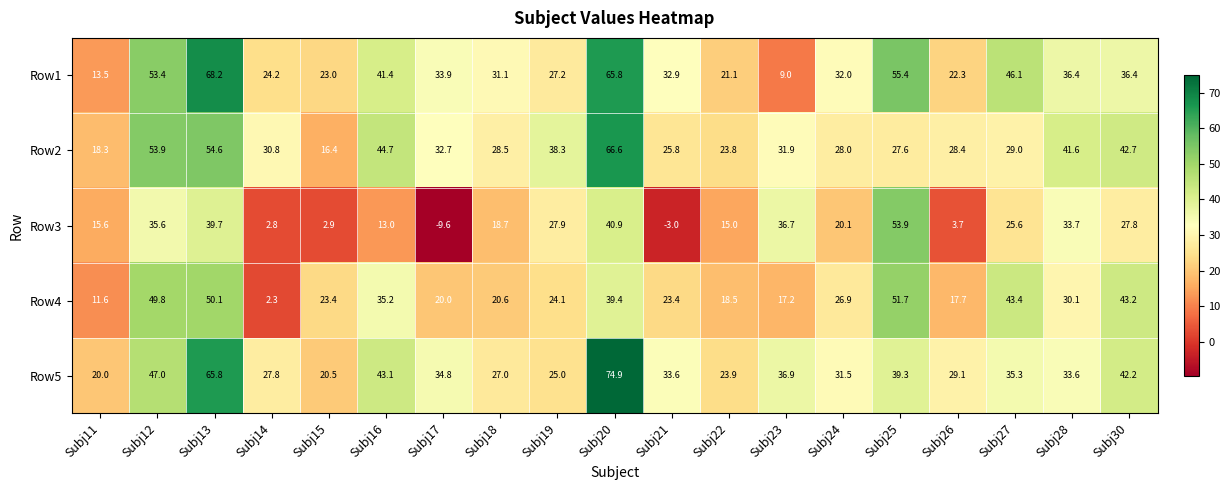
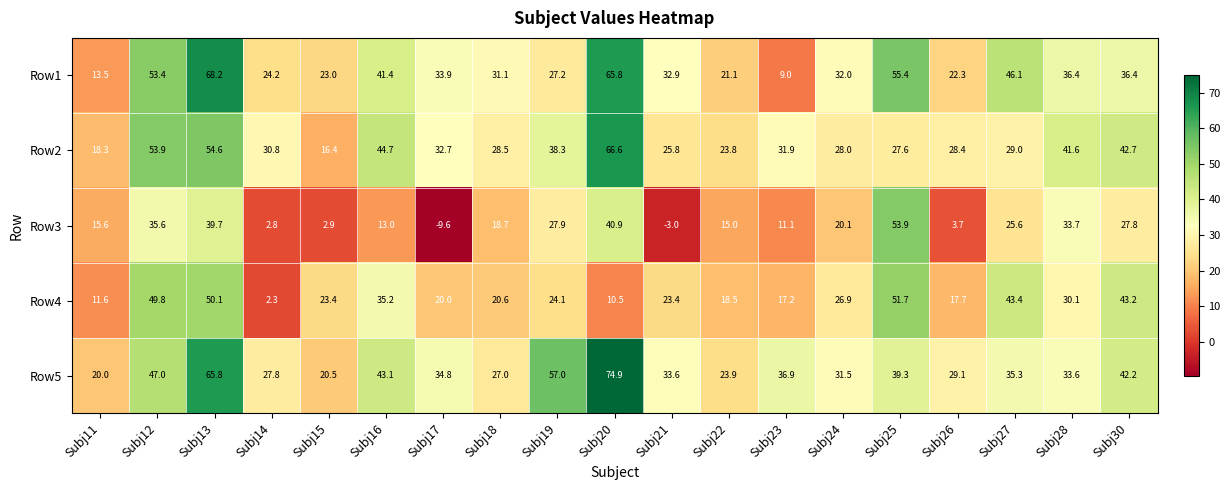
  {
    "Row1": {
      "Subj11": 13.5,
      "Subj12": 53.4,
      "Subj13": 68.2,
      "Subj14": 24.2,
      "Subj15": 23.0,
      "Subj16": 41.4,
      "Subj17": 33.9,
      "Subj18": 31.1,
      "Subj19": 27.2,
      "Subj20": 65.8,
      "Subj21": 32.9,
      "Subj22": 21.1,
      "Subj23": 9.0,
      "Subj24": 32.0,
      "Subj25": 55.4,
      "Subj26": 22.3,
      "Subj27": 46.1,
      "Subj28": 36.4,
      "Subj30": 36.4
    },
    "Row2": {
      "Subj11": 18.3,
      "Subj12": 53.9,
      "Subj13": 54.6,
      "Subj14": 30.8,
      "Subj15": 16.4,
      "Subj16": 44.7,
      "Subj17": 32.7,
      "Subj18": 28.5,
      "Subj19": 38.3,
      "Subj20": 66.6,
      "Subj21": 25.8,
      "Subj22": 23.8,
      "Subj23": 31.9,
      "Subj24": 28.0,
      "Subj25": 27.6,
      "Subj26": 28.4,
      "Subj27": 29.0,
      "Subj28": 41.6,
      "Subj30": 42.7
    },
    "Row3": {
      "Subj11": 15.6,
      "Subj12": 35.6,
      "Subj13": 39.7,
      "Subj14": 2.8,
      "Subj15": 2.9,
      "Subj16": 13.0,
      "Subj17": -9.6,
      "Subj18": 18.7,
      "Subj19": 27.9,
      "Subj20": 40.9,
      "Subj21": -3.0,
      "Subj22": 15.0,
-     "Subj23": 36.7,
+     "Subj23": 11.1,
      "Subj24": 20.1,
      "Subj25": 53.9,
      "Subj26": 3.7,
      "Subj27": 25.6,
      "Subj28": 33.7,
      "Subj30": 27.8
    },
    "Row4": {
      "Subj11": 11.6,
      "Subj12": 49.8,
      "Subj13": 50.1,
      "Subj14": 2.3,
      "Subj15": 23.4,
      "Subj16": 35.2,
      "Subj17": 20.0,
      "Subj18": 20.6,
      "Subj19": 24.1,
-     "Subj20": 39.4,
+     "Subj20": 10.5,
      "Subj21": 23.4,
      "Subj22": 18.5,
      "Subj23": 17.2,
      "Subj24": 26.9,
      "Subj25": 51.7,
      "Subj26": 17.7,
      "Subj27": 43.4,
      "Subj28": 30.1,
      "Subj30": 43.2
    },
    "Row5": {
      "Subj11": 20.0,
      "Subj12": 47.0,
      "Subj13": 65.8,
      "Subj14": 27.8,
      "Subj15": 20.5,
      "Subj16": 43.1,
      "Subj17": 34.8,
      "Subj18": 27.0,
-     "Subj19": 25.0,
+     "Subj19": 57.0,
      "Subj20": 74.9,
      "Subj21": 33.6,
      "Subj22": 23.9,
      "Subj23": 36.9,
      "Subj24": 31.5,
      "Subj25": 39.3,
      "Subj26": 29.1,
      "Subj27": 35.3,
      "Subj28": 33.6,
      "Subj30": 42.2
    }
  }
